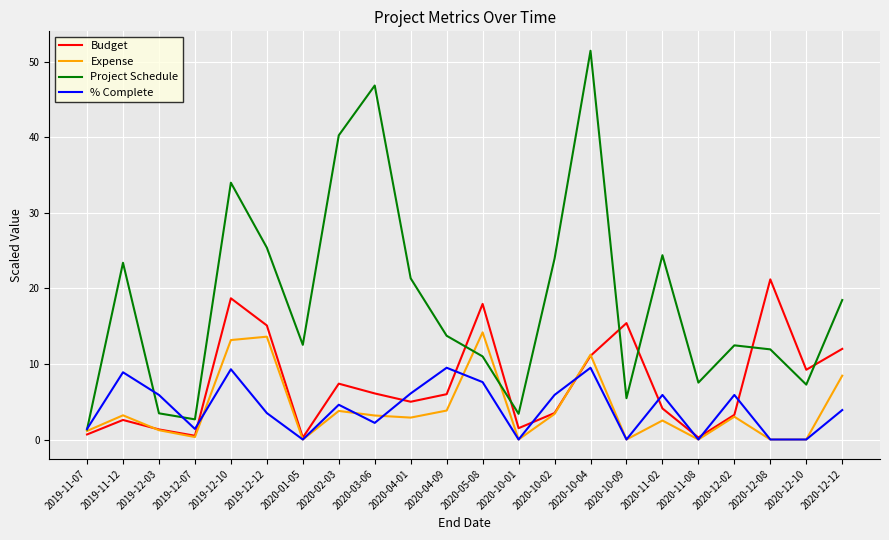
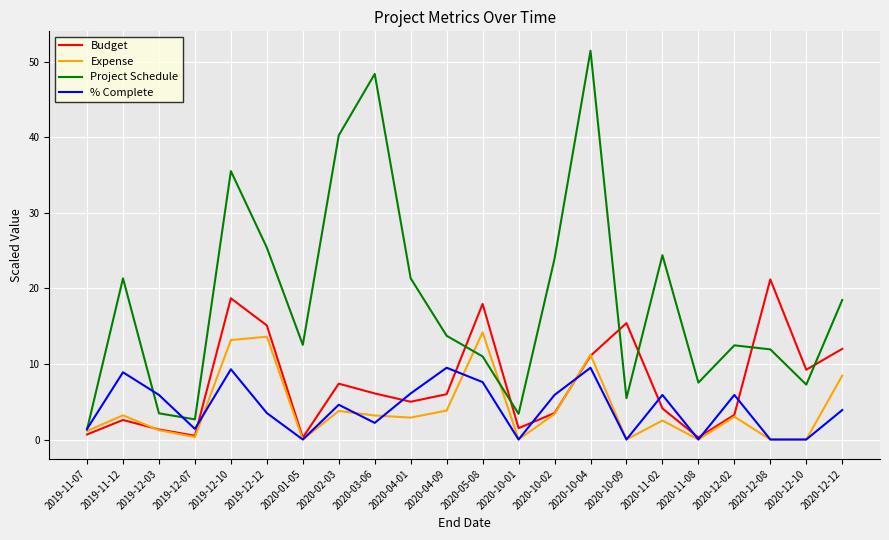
  {
    "Budget": {
      "2019-11-07": 1,
      "2019-11-12": 3,
      "2019-12-10": 19,
      "2019-12-12": 15,
      "2020-02-03": 7,
      "2020-03-06": 6,
      "2020-04-01": 5,
      "2020-04-09": 6,
      "2020-05-08": 18,
      "2020-10-01": 2,
      "2020-10-09": 15,
      "2020-11-02": 4,
      "2020-12-08": 21,
      "2020-12-10": 9,
      "2020-12-12": 12
    },
    "Expense": {
      "2019-11-12": 3,
      "2019-12-10": 13,
      "2019-12-12": 14,
      "2020-02-03": 4,
      "2020-03-06": 3,
      "2020-04-01": 3,
      "2020-04-09": 4,
      "2020-05-08": 14,
      "2020-11-02": 3,
      "2020-12-12": 8
    },
    "Project Schedule": {
-     "2019-11-12": 23,
+     "2019-11-12": 21,
      "2019-12-03": 3,
      "2019-12-07": 3,
-     "2019-12-10": 34,
+     "2019-12-10": 36,
      "2019-12-12": 25,
      "2020-01-05": 13,
      "2020-02-03": 40,
-     "2020-03-06": 47,
+     "2020-03-06": 48,
      "2020-04-01": 21,
      "2020-04-09": 14,
      "2020-05-08": 11,
      "2020-10-01": 3,
      "2020-10-02": 24,
      "2020-10-04": 51,
      "2020-10-09": 5,
      "2020-11-02": 24,
      "2020-11-08": 8,
      "2020-12-02": 12,
      "2020-12-08": 12,
      "2020-12-10": 7,
      "2020-12-12": 18
    },
    "% Complete": {
      "2019-11-12": 9,
      "2019-12-03": 6,
      "2019-12-07": 1,
      "2019-12-10": 9,
      "2019-12-12": 4,
      "2020-02-03": 5,
      "2020-03-06": 2,
      "2020-04-01": 6,
      "2020-04-09": 10,
      "2020-05-08": 8,
      "2020-10-02": 6,
      "2020-10-04": 10,
      "2020-11-02": 6,
      "2020-12-02": 6,
      "2020-12-12": 4
    }
  }
